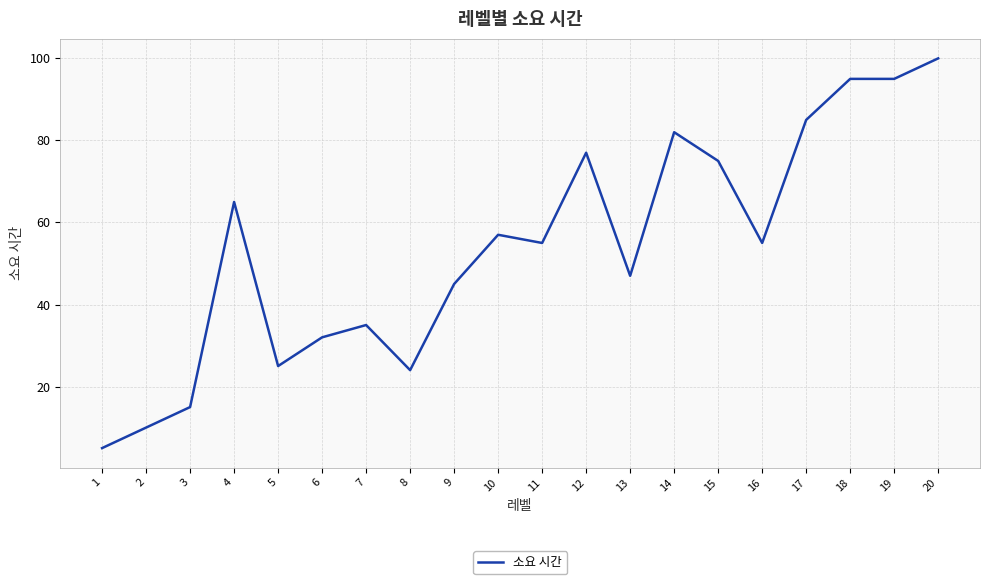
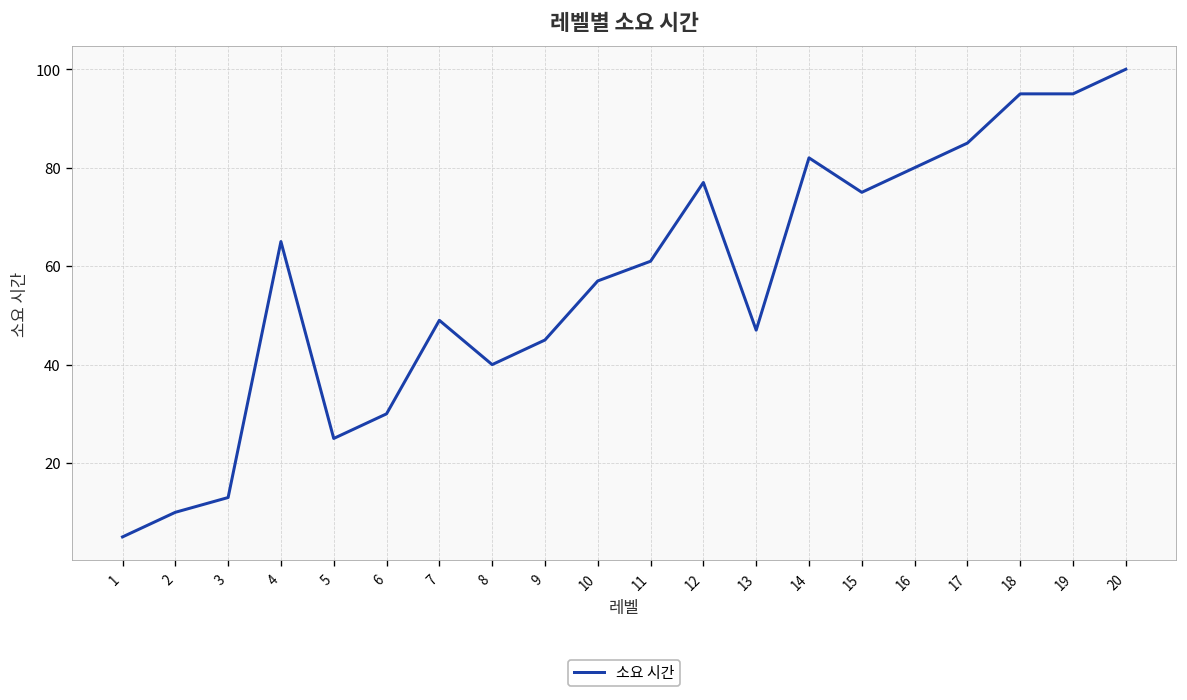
  {
    "1": 5,
    "2": 10,
-   "3": 15,
+   "3": 13,
    "4": 65,
    "5": 25,
-   "6": 32,
-   "7": 35,
-   "8": 24,
+   "6": 30,
+   "7": 49,
+   "8": 40,
    "9": 45,
    "10": 57,
-   "11": 55,
+   "11": 61,
    "12": 77,
    "13": 47,
    "14": 82,
    "15": 75,
-   "16": 55,
+   "16": 80,
    "17": 85,
    "18": 95,
    "19": 95,
    "20": 100
  }
